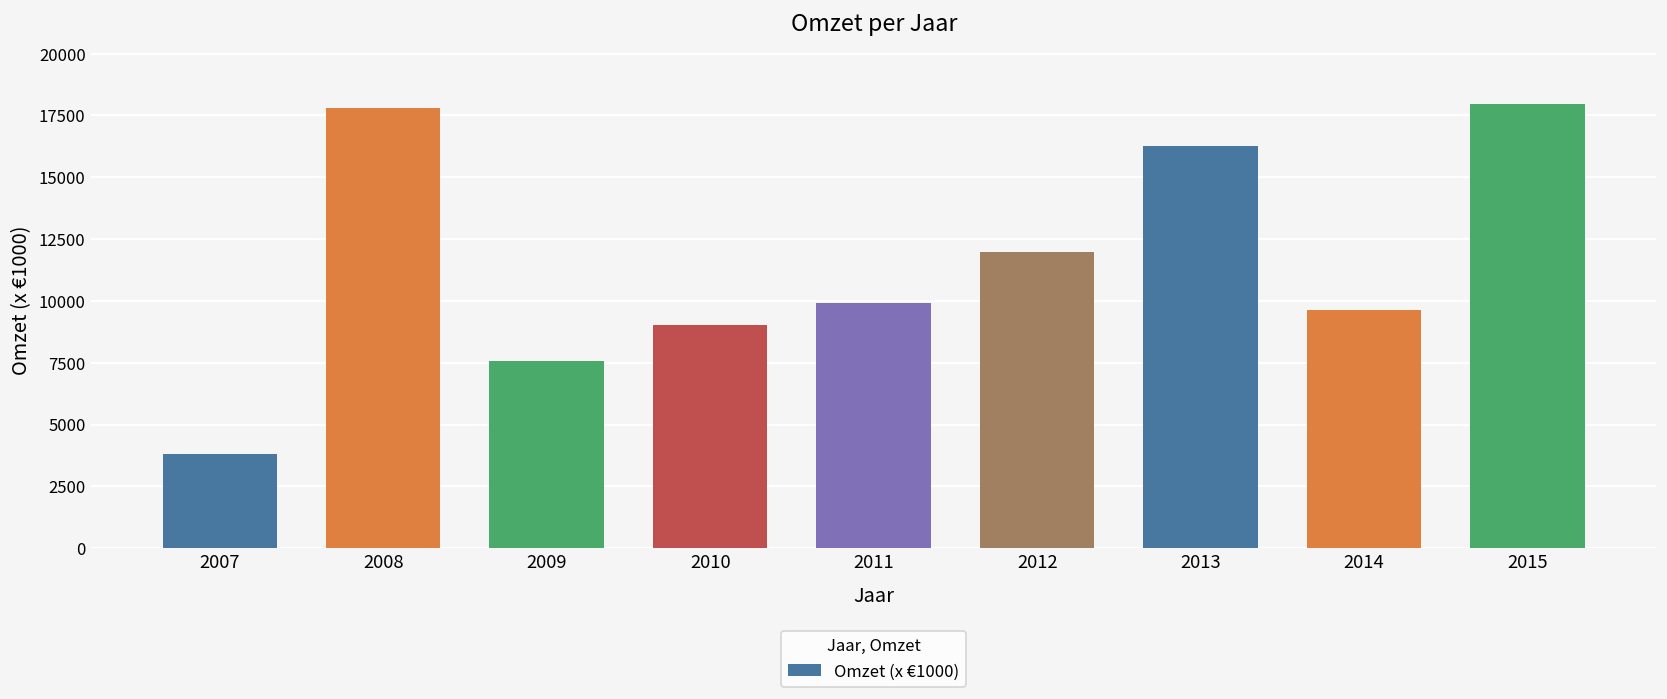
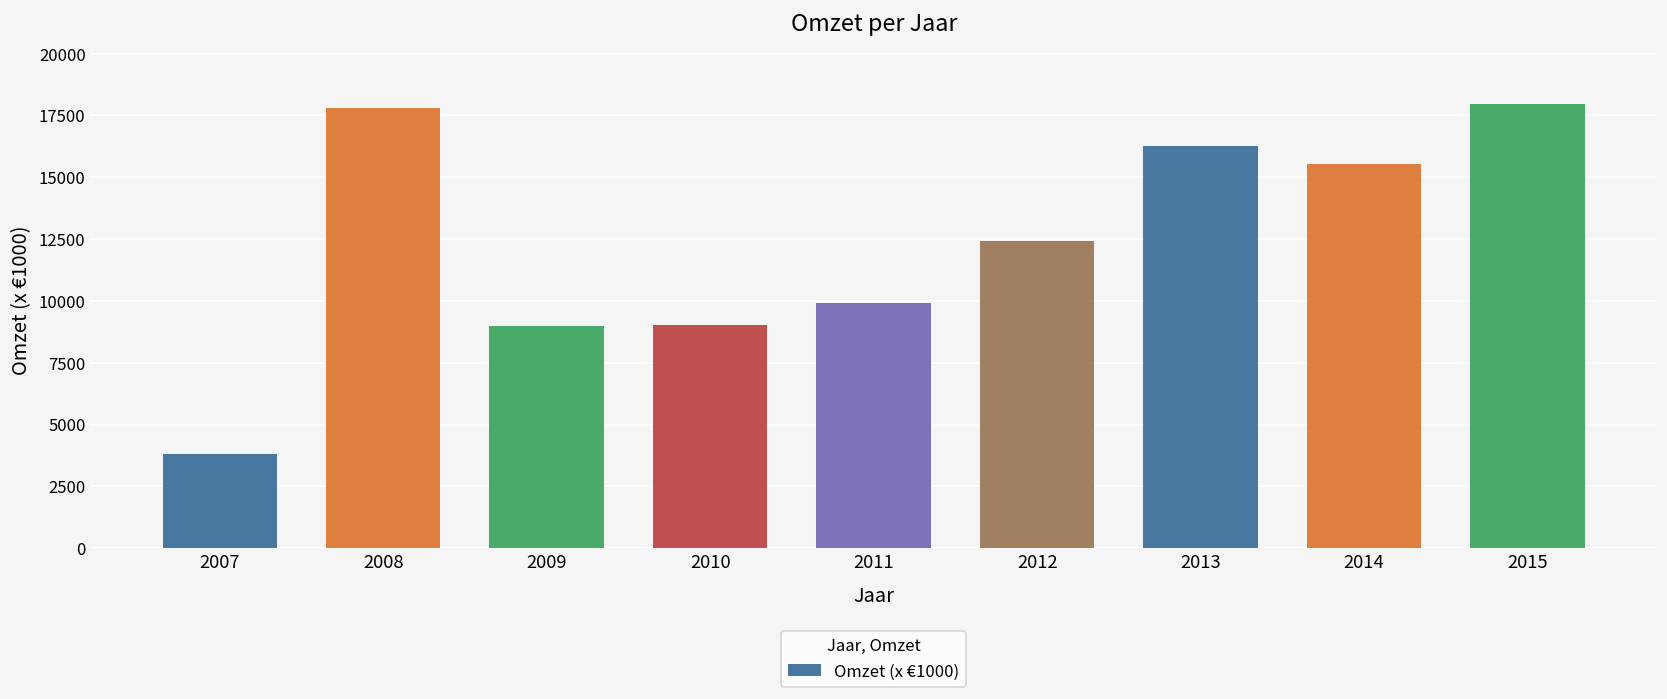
  {
    "2007": 3800,
    "2008": 17800,
-   "2009": 7600,
+   "2009": 9000,
    "2010": 9000,
    "2011": 9900,
-   "2012": 12000,
+   "2012": 12400,
    "2013": 16300,
-   "2014": 9600,
+   "2014": 15600,
    "2015": 18000
  }
